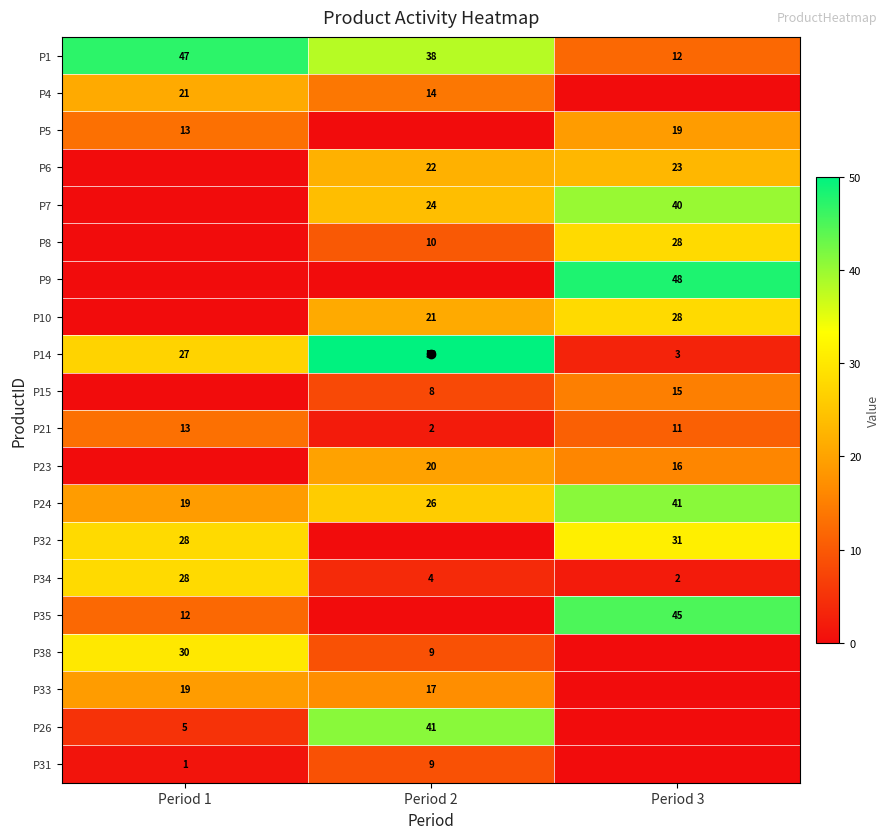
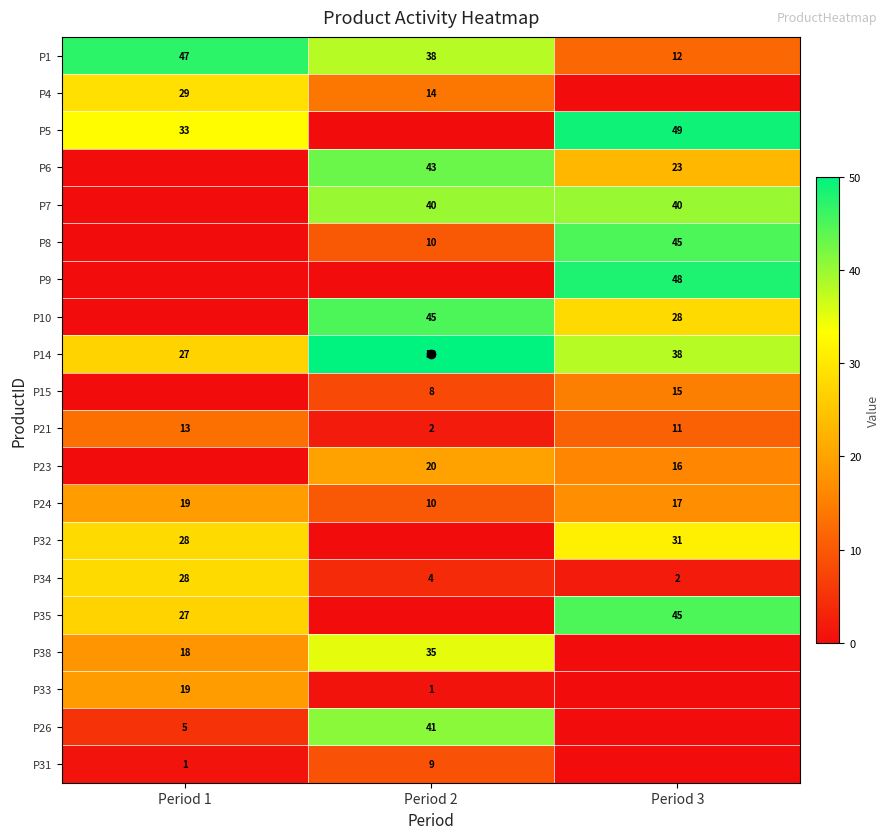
  {
    "P1": {
      "Period 1": 47,
      "Period 2": 38,
      "Period 3": 12
    },
    "P4": {
-     "Period 1": 21,
+     "Period 1": 29,
      "Period 2": 14
    },
    "P5": {
-     "Period 1": 13,
-     "Period 3": 19
+     "Period 1": 33,
+     "Period 3": 49
    },
    "P6": {
-     "Period 2": 22,
+     "Period 2": 43,
      "Period 3": 23
    },
    "P7": {
-     "Period 2": 24,
+     "Period 2": 40,
      "Period 3": 40
    },
    "P8": {
      "Period 2": 10,
-     "Period 3": 28
+     "Period 3": 45
    },
    "P9": {
      "Period 3": 48
    },
    "P10": {
-     "Period 2": 21,
+     "Period 2": 45,
      "Period 3": 28
    },
    "P14": {
      "Period 1": 27,
-     "Period 3": 3
+     "Period 3": 38
    },
    "P15": {
      "Period 2": 8,
      "Period 3": 15
    },
    "P21": {
      "Period 1": 13,
      "Period 2": 2,
      "Period 3": 11
    },
    "P23": {
      "Period 2": 20,
      "Period 3": 16
    },
    "P24": {
      "Period 1": 19,
-     "Period 2": 26,
-     "Period 3": 41
+     "Period 2": 10,
+     "Period 3": 17
    },
    "P32": {
      "Period 1": 28,
      "Period 3": 31
    },
    "P34": {
      "Period 1": 28,
      "Period 2": 4,
      "Period 3": 2
    },
    "P35": {
-     "Period 1": 12,
+     "Period 1": 27,
      "Period 3": 45
    },
    "P38": {
-     "Period 1": 30,
-     "Period 2": 9
+     "Period 1": 18,
+     "Period 2": 35
    },
    "P33": {
      "Period 1": 19,
-     "Period 2": 17
+     "Period 2": 1
    },
    "P26": {
      "Period 1": 5,
      "Period 2": 41
    },
    "P31": {
      "Period 1": 1,
      "Period 2": 9
    }
  }
